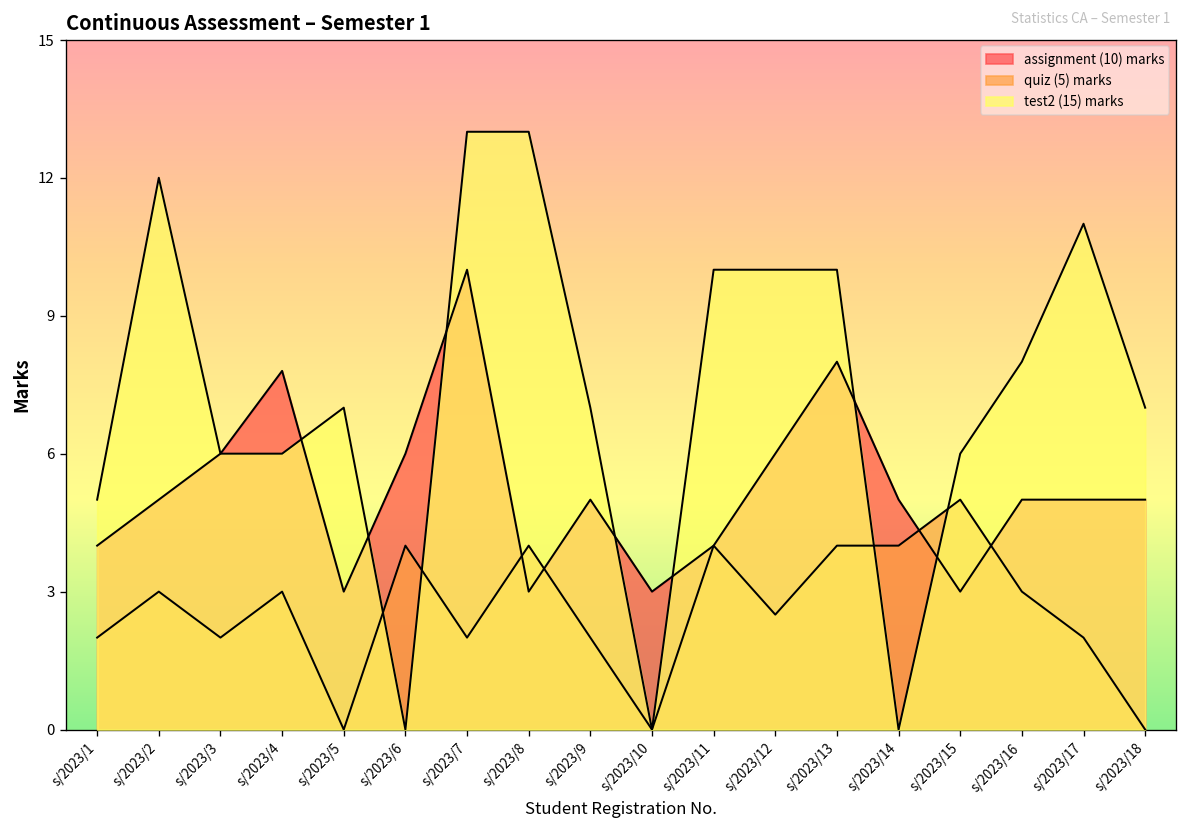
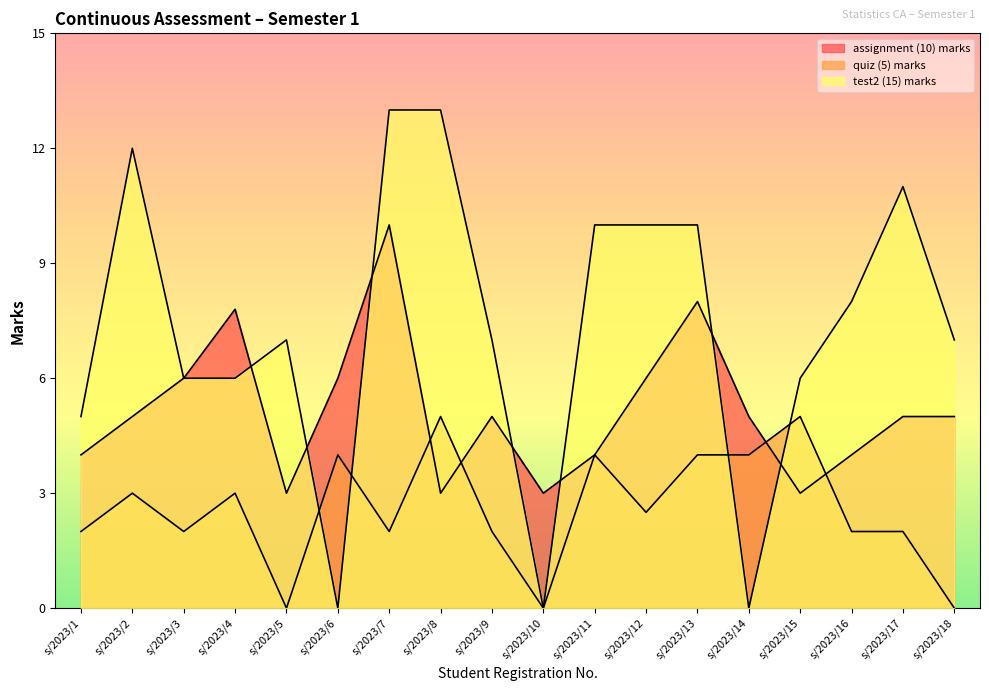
  {
    "assignment (10) marks": {
      "s/2023/1": 4,
      "s/2023/2": 5,
      "s/2023/4": 7.8,
      "s/2023/5": 3,
      "s/2023/6": 6,
      "s/2023/7": 10,
      "s/2023/8": 3,
      "s/2023/9": 5,
      "s/2023/10": 3,
      "s/2023/12": 6,
      "s/2023/13": 8,
      "s/2023/14": 5,
      "s/2023/15": 3,
-     "s/2023/16": 5,
+     "s/2023/16": 4,
      "s/2023/17": 5,
      "s/2023/18": 5
    },
    "quiz (5) marks": {
      "s/2023/1": 2,
      "s/2023/2": 3,
      "s/2023/3": 2,
      "s/2023/4": 3,
      "s/2023/5": 0,
      "s/2023/6": 4,
      "s/2023/7": 2,
-     "s/2023/8": 4,
+     "s/2023/8": 5,
      "s/2023/9": 2,
      "s/2023/12": 2.5,
      "s/2023/13": 4,
      "s/2023/14": 4,
      "s/2023/15": 5,
-     "s/2023/16": 3,
+     "s/2023/16": 2,
      "s/2023/17": 2,
      "s/2023/18": 0
    },
    "test2 (15) marks": {
      "s/2023/1": 5,
      "s/2023/2": 12,
      "s/2023/4": 6,
      "s/2023/5": 7,
      "s/2023/6": 0,
      "s/2023/7": 13,
      "s/2023/8": 13,
      "s/2023/9": 7,
      "s/2023/11": 10,
      "s/2023/12": 10,
      "s/2023/13": 10,
      "s/2023/14": 0,
      "s/2023/15": 6,
      "s/2023/16": 8,
      "s/2023/17": 11,
      "s/2023/18": 7
    }
  }
